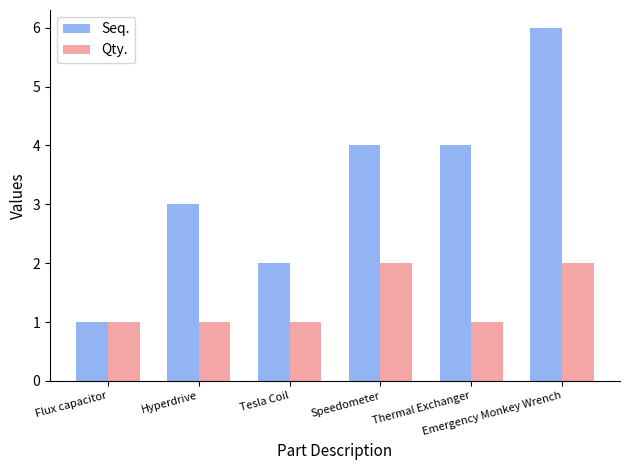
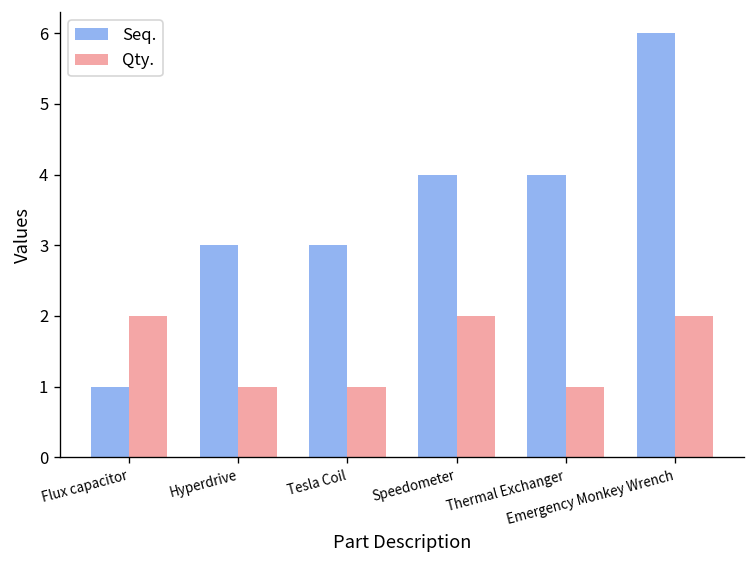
  {
    "Seq.": {
      "Flux capacitor": 1,
      "Hyperdrive": 3,
-     "Tesla Coil": 2,
+     "Tesla Coil": 3,
      "Speedometer": 4,
      "Thermal Exchanger": 4,
      "Emergency Monkey Wrench": 6
    },
    "Qty.": {
-     "Flux capacitor": 1,
+     "Flux capacitor": 2,
      "Hyperdrive": 1,
      "Tesla Coil": 1,
      "Speedometer": 2,
      "Thermal Exchanger": 1,
      "Emergency Monkey Wrench": 2
    }
  }
